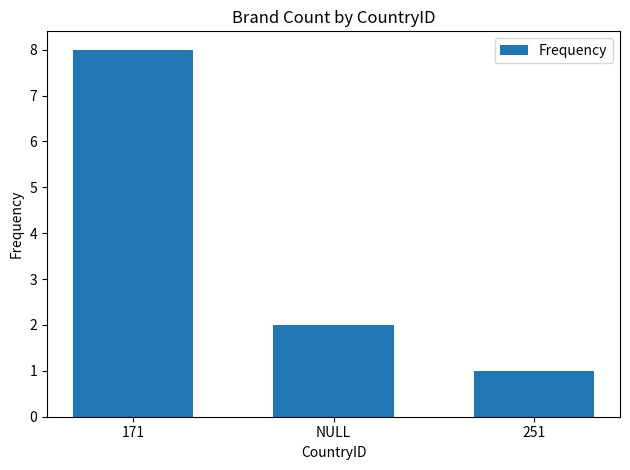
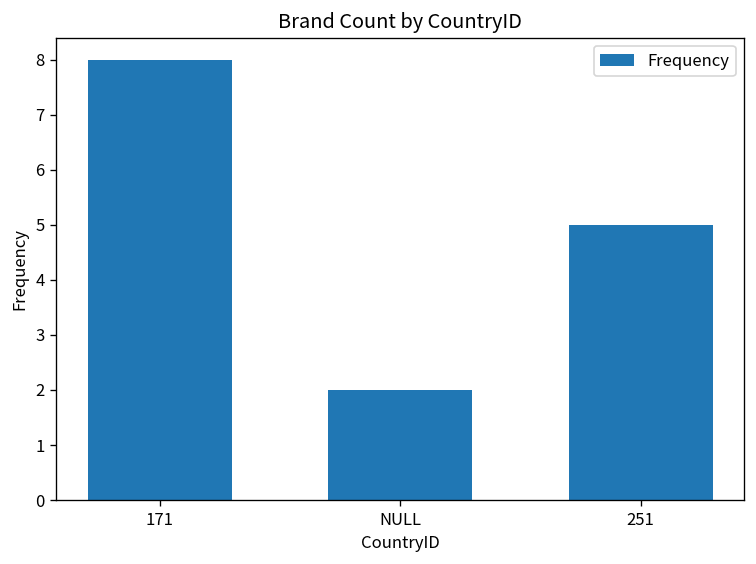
  {
    "171": 8,
    "NULL": 2,
-   "251": 1
+   "251": 5
  }
